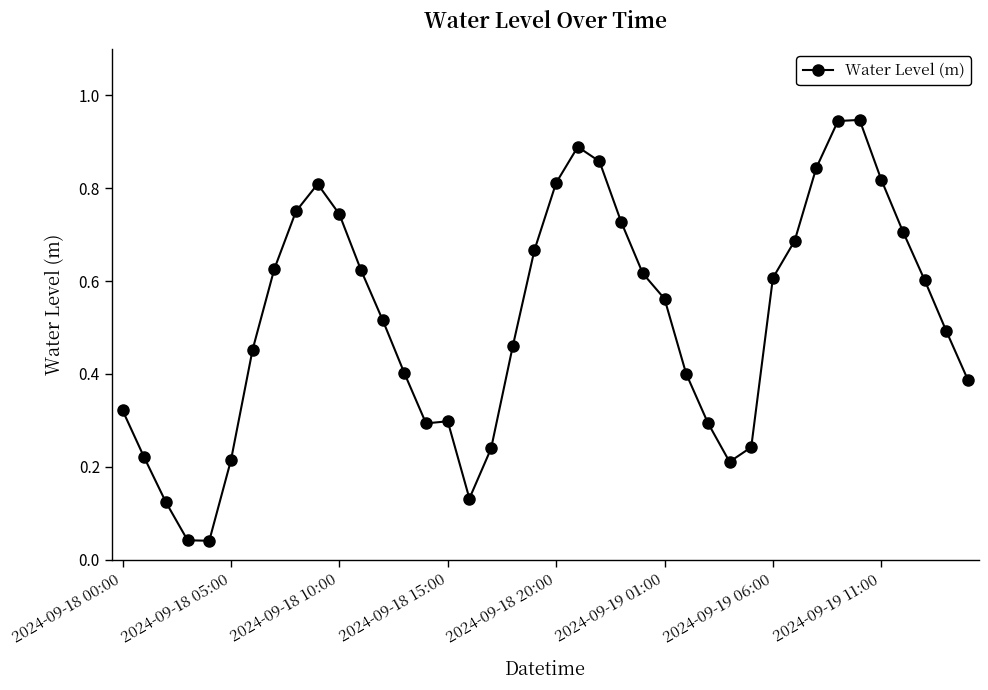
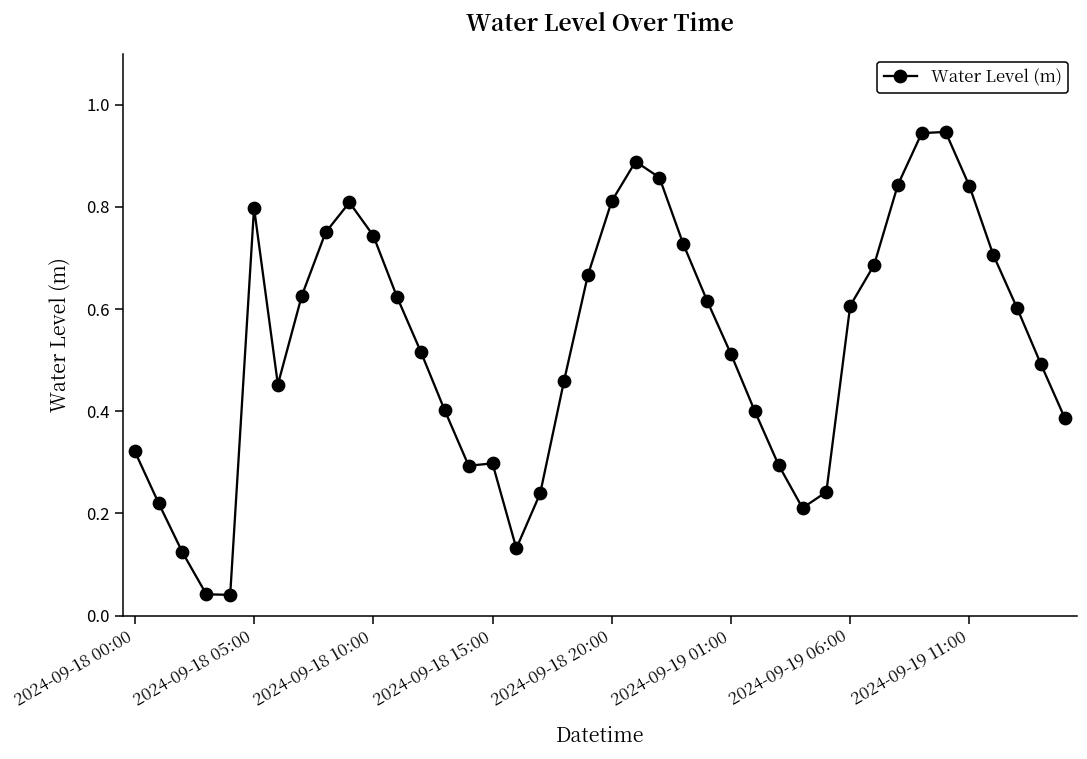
  {
    "2024-09-18 00:00": 0.32,
-   "2024-09-18 05:00": 0.21,
+   "2024-09-18 05:00": 0.80,
    "2024-09-18 10:00": 0.74,
    "2024-09-18 15:00": 0.30,
    "2024-09-18 20:00": 0.81,
-   "2024-09-19 01:00": 0.56,
+   "2024-09-19 01:00": 0.51,
    "2024-09-19 06:00": 0.61,
-   "2024-09-19 11:00": 0.82
+   "2024-09-19 11:00": 0.84
  }
